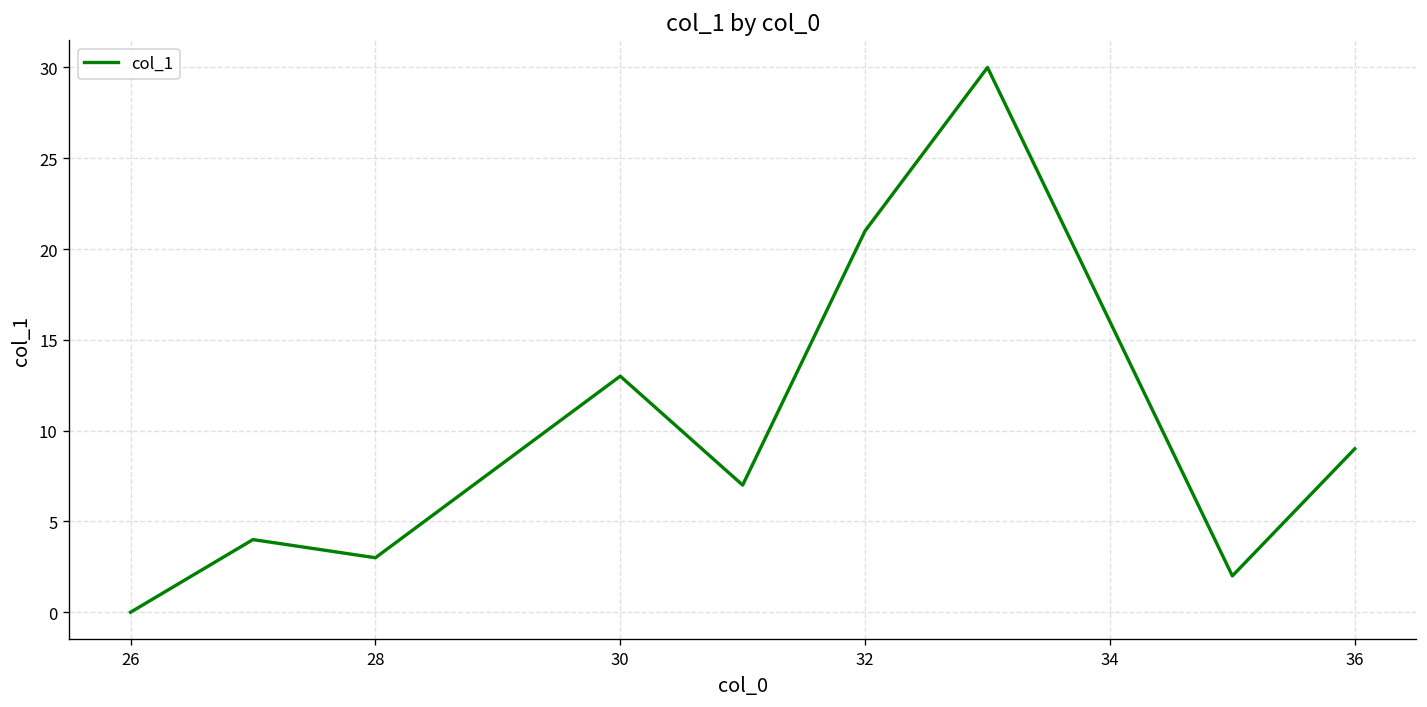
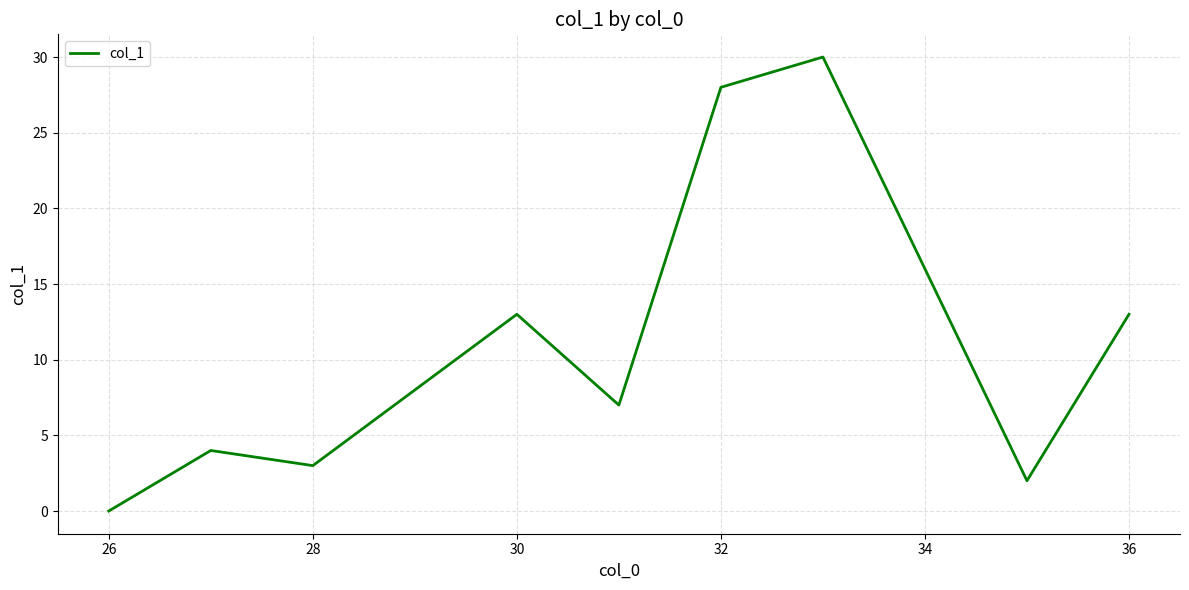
  {
    "26": 0,
    "28": 3,
    "30": 13,
-   "32": 21,
-   "36": 9
+   "32": 28,
+   "36": 13
  }
